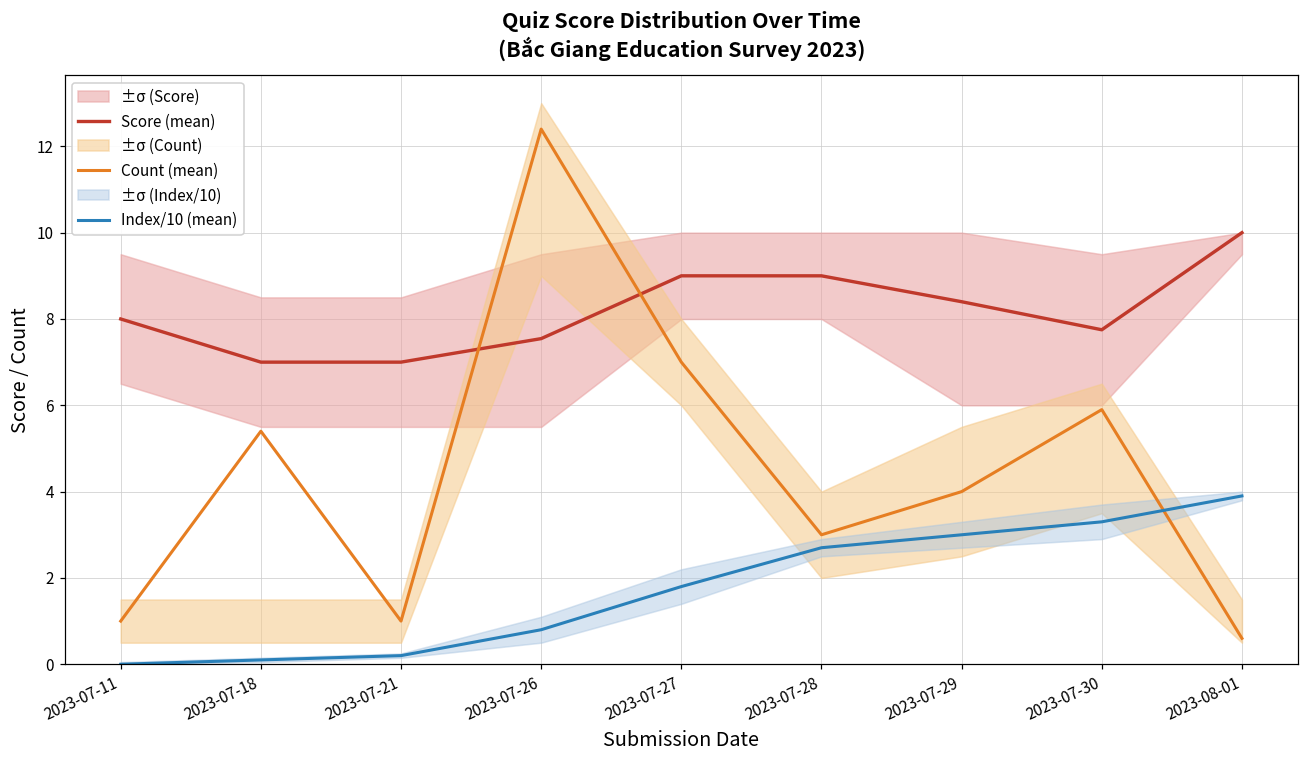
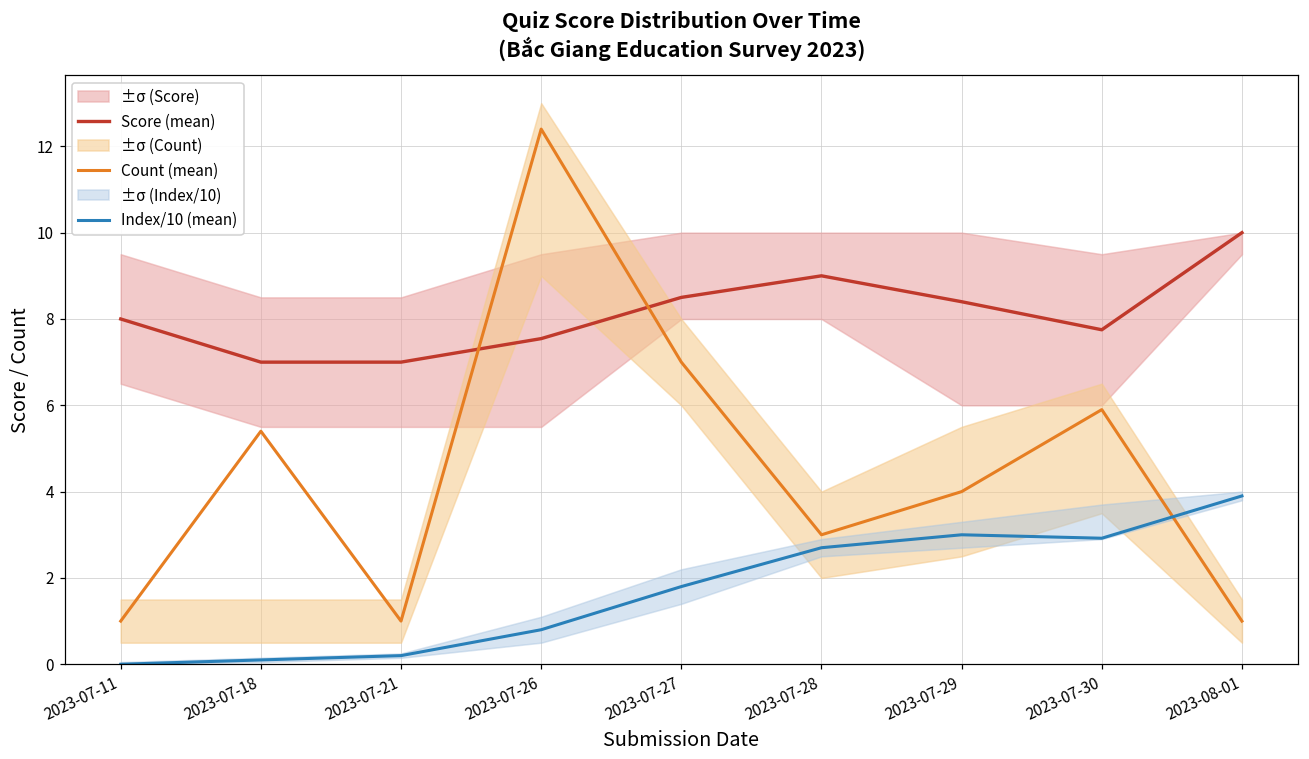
  {
    "Score (mean)": {
      "2023-07-11": 8.0,
      "2023-07-18": 7.0,
      "2023-07-21": 7.0,
      "2023-07-26": 7.5,
-     "2023-07-27": 9.0,
+     "2023-07-27": 8.5,
      "2023-07-28": 9.0,
      "2023-07-29": 8.4,
      "2023-07-30": 7.8
    },
    "Count (mean)": {
      "2023-07-11": 1.0,
      "2023-07-18": 5.4,
      "2023-07-21": 1.0,
      "2023-07-26": 12.4,
      "2023-07-27": 7.0,
      "2023-07-28": 3.0,
      "2023-07-29": 4.0,
      "2023-07-30": 5.9,
-     "2023-08-01": 0.6
+     "2023-08-01": 1.0
    },
    "Index/10 (mean)": {
      "2023-07-26": 0.8,
      "2023-07-27": 1.8,
      "2023-07-28": 2.7,
      "2023-07-29": 3.0,
-     "2023-07-30": 3.3,
+     "2023-07-30": 2.9,
      "2023-08-01": 3.9
    }
  }
